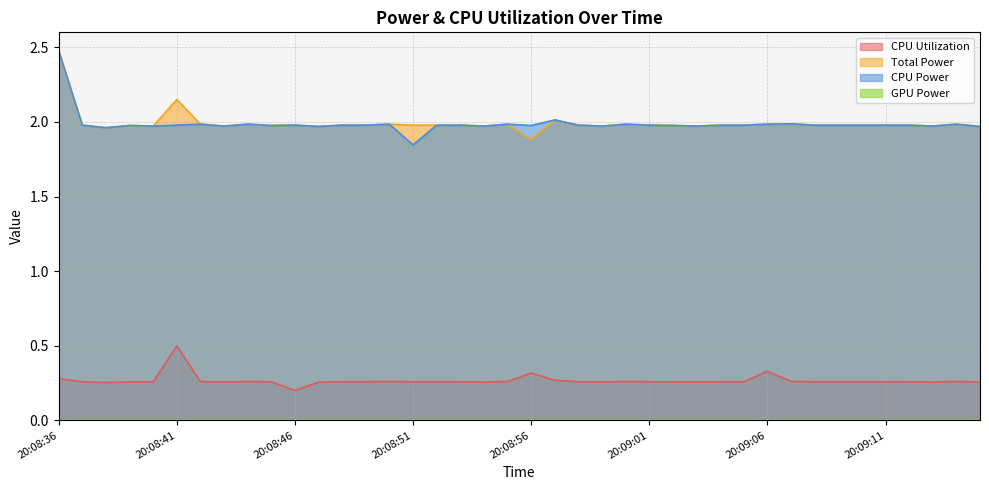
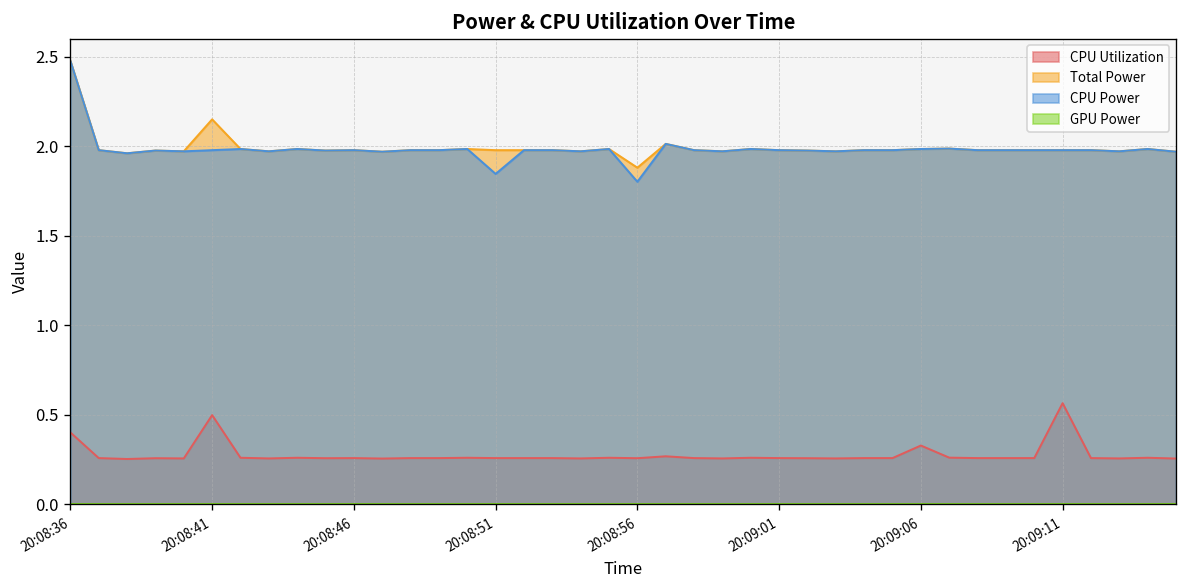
  {
    "CPU Utilization": {
-     "20:08:36": 0.28,
+     "20:08:36": 0.40,
      "20:08:41": 0.50,
-     "20:08:46": 0.20,
+     "20:08:46": 0.26,
      "20:08:51": 0.26,
-     "20:08:56": 0.32,
+     "20:08:56": 0.26,
      "20:09:01": 0.26,
      "20:09:06": 0.33,
-     "20:09:11": 0.26
+     "20:09:11": 0.57
    },
    "Total Power": {
      "20:08:41": 2.15,
      "20:08:51": 1.98,
      "20:08:56": 1.88
    },
    "CPU Power": {
      "20:08:41": 1.98,
      "20:08:51": 1.85,
-     "20:08:56": 1.98
+     "20:08:56": 1.80
    },
    "GPU Power": {
      "20:08:36": 0.00,
      "20:08:41": 0.00,
      "20:08:46": 0.00,
      "20:08:51": 0.00,
      "20:08:56": 0.00,
      "20:09:01": 0.00,
      "20:09:06": 0.00,
      "20:09:11": 0.00
    }
  }
